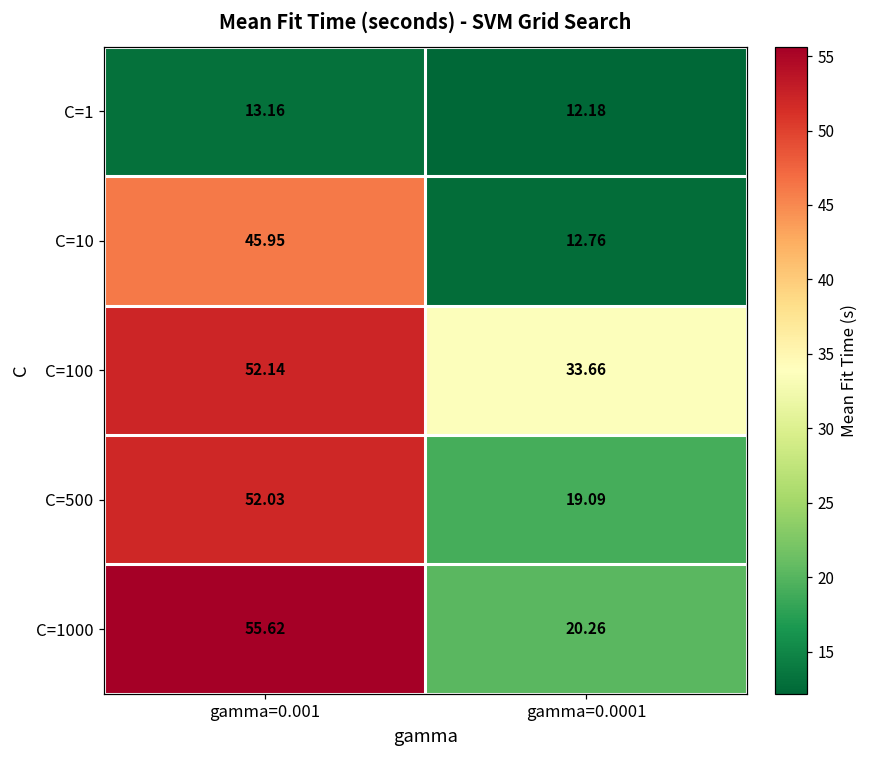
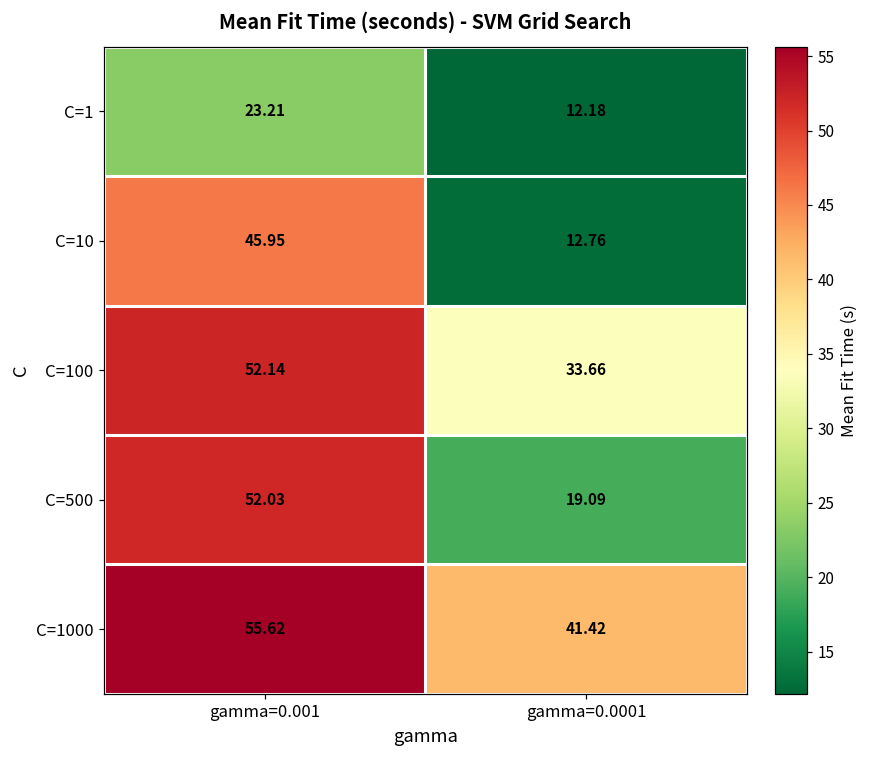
  {
    "C=1": {
-     "gamma=0.001": 13.16,
+     "gamma=0.001": 23.21,
      "gamma=0.0001": 12.18
    },
    "C=10": {
      "gamma=0.001": 45.95,
      "gamma=0.0001": 12.76
    },
    "C=100": {
      "gamma=0.001": 52.14,
      "gamma=0.0001": 33.66
    },
    "C=500": {
      "gamma=0.001": 52.03,
      "gamma=0.0001": 19.09
    },
    "C=1000": {
      "gamma=0.001": 55.62,
-     "gamma=0.0001": 20.26
+     "gamma=0.0001": 41.42
    }
  }
